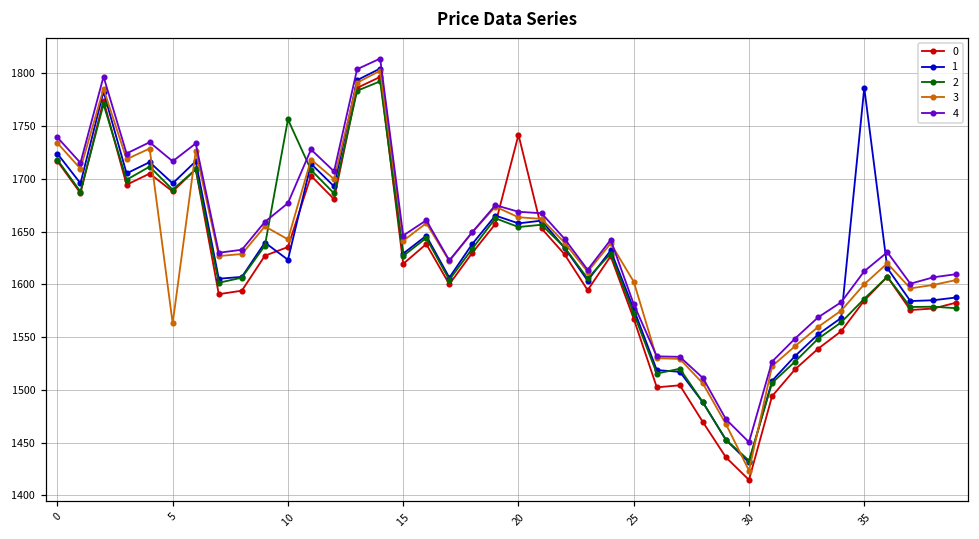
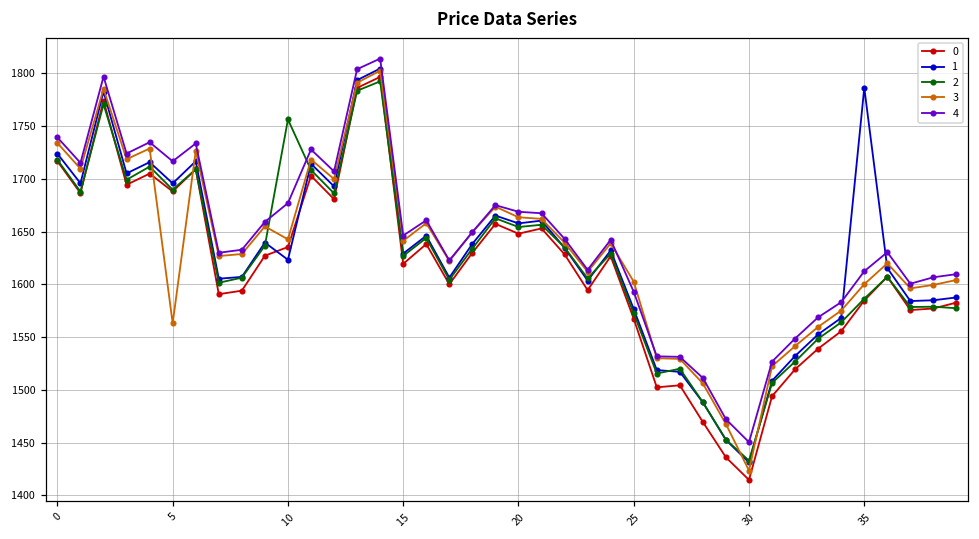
  {
    "0": {
      "10": 1640,
      "15": 1620,
-     "20": 1740,
+     "20": 1650,
      "25": 1570,
      "30": 1410
    },
    "1": {
      "0": 1720,
      "5": 1700,
      "10": 1620,
      "20": 1660,
      "25": 1580,
      "35": 1790
    },
    "2": {
      "10": 1760,
      "20": 1650,
      "25": 1570
    },
    "3": {
      "0": 1730,
      "5": 1560,
      "10": 1640,
      "15": 1640,
      "20": 1660,
      "25": 1600,
      "30": 1420,
      "35": 1600
    },
    "4": {
      "0": 1740,
      "5": 1720,
      "10": 1680,
      "15": 1650,
      "20": 1670,
-     "25": 1580,
+     "25": 1590,
      "30": 1450,
      "35": 1610
    }
  }
